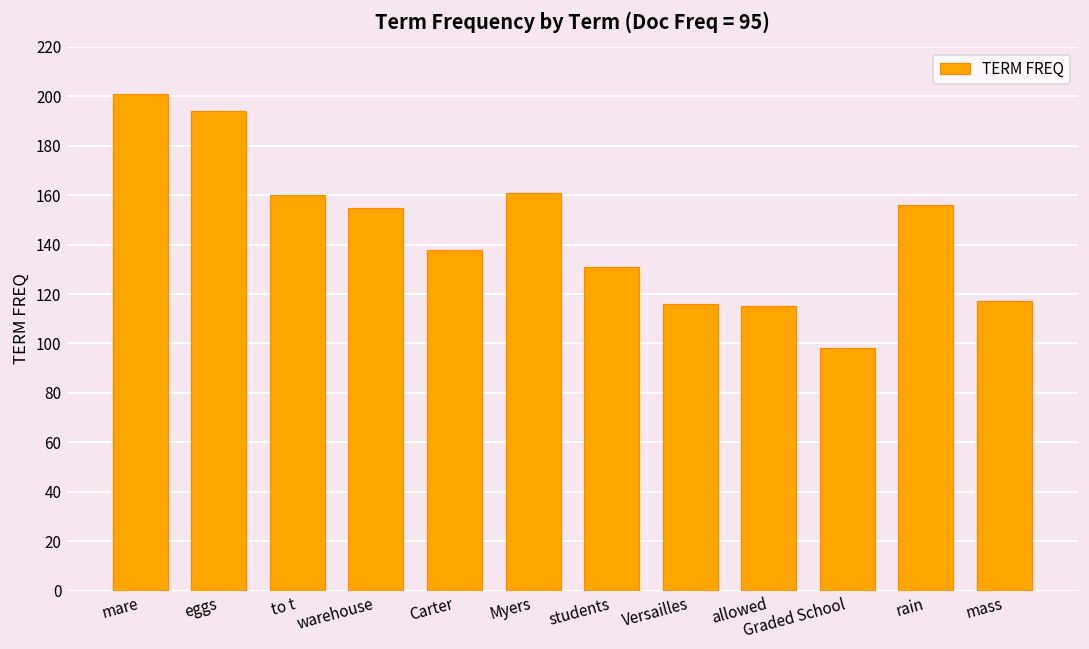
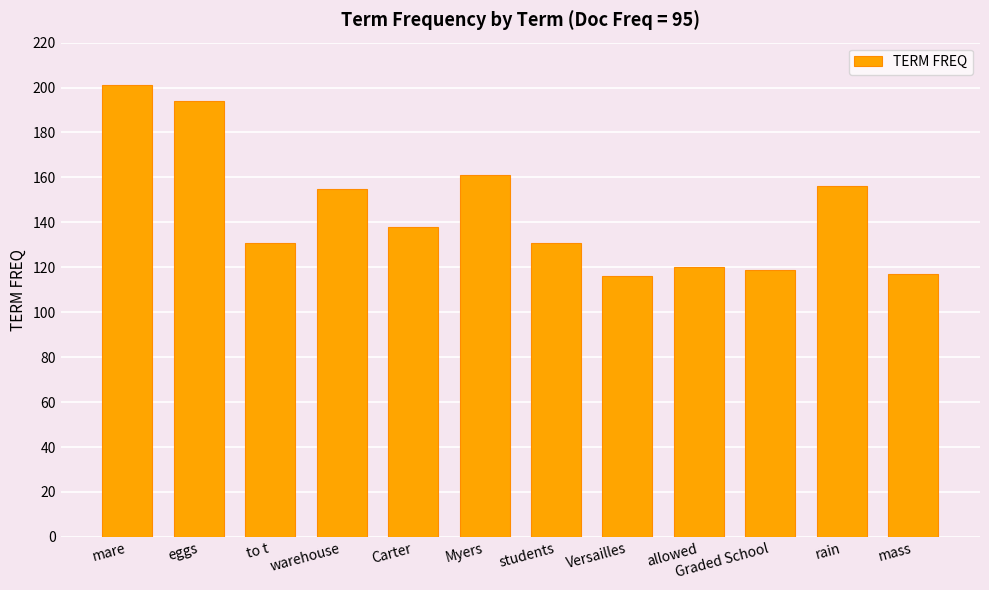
  {
    "mare": 201,
    "eggs": 194,
-   "to t": 160,
+   "to t": 131,
    "warehouse": 155,
    "Carter": 138,
    "Myers": 161,
    "students": 131,
    "Versailles": 116,
-   "allowed": 115,
-   "Graded School": 98,
+   "allowed": 120,
+   "Graded School": 119,
    "rain": 156,
    "mass": 117
  }
